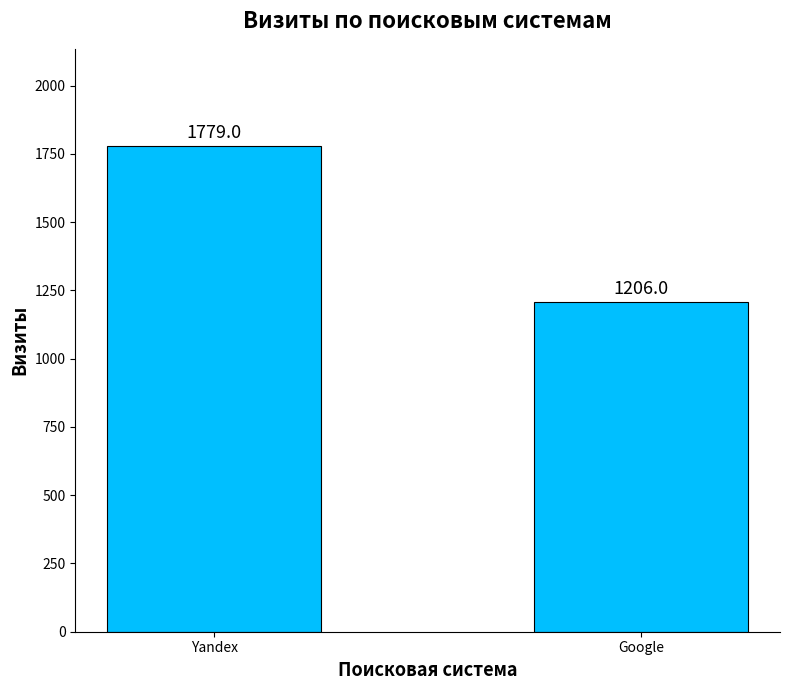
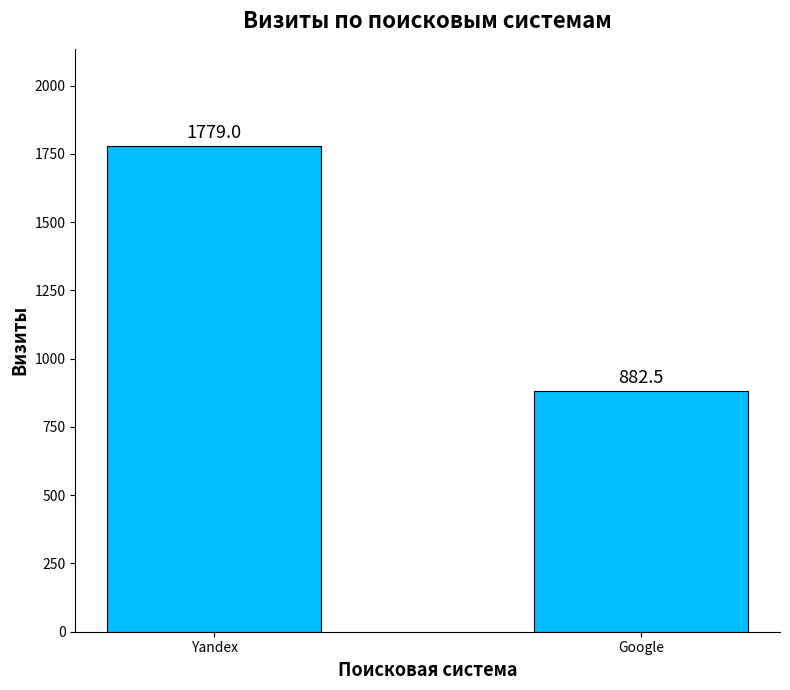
  {
    "Yandex": 1779.0,
-   "Google": 1206.0
+   "Google": 882.5
  }
